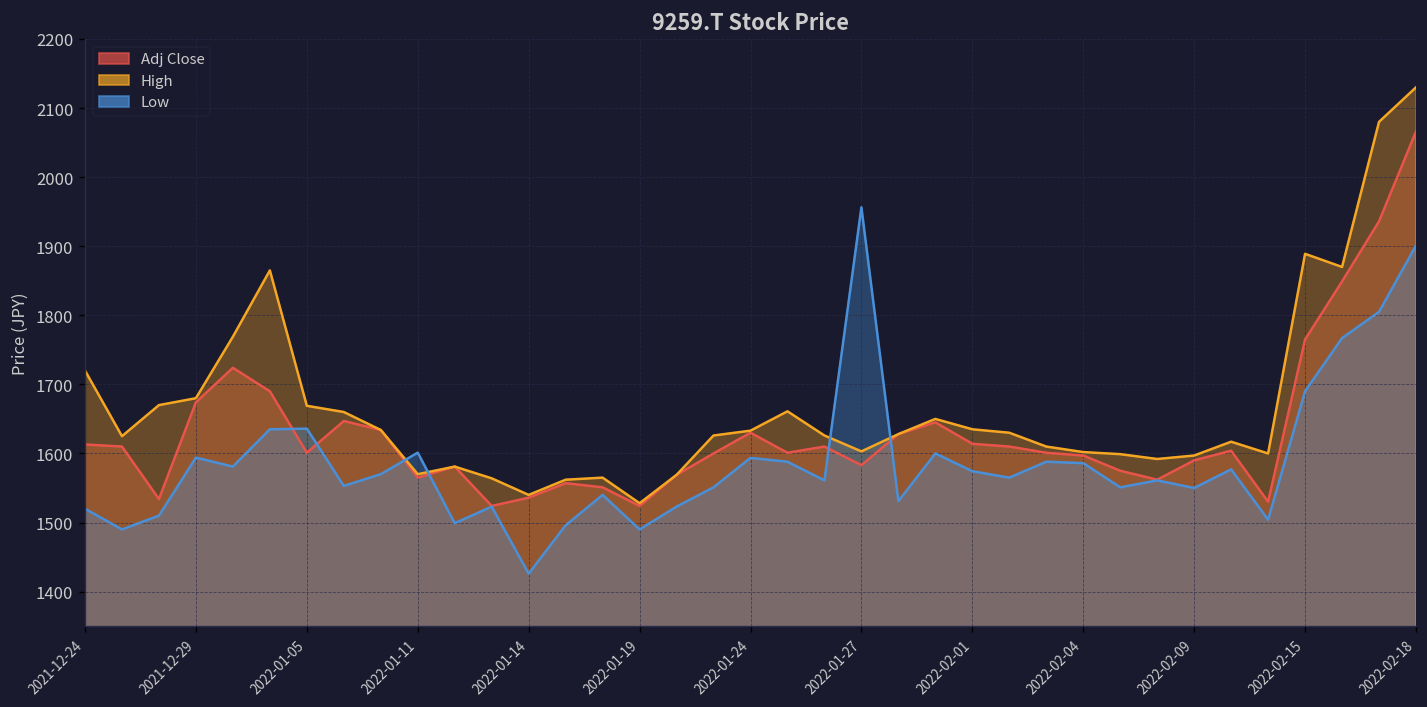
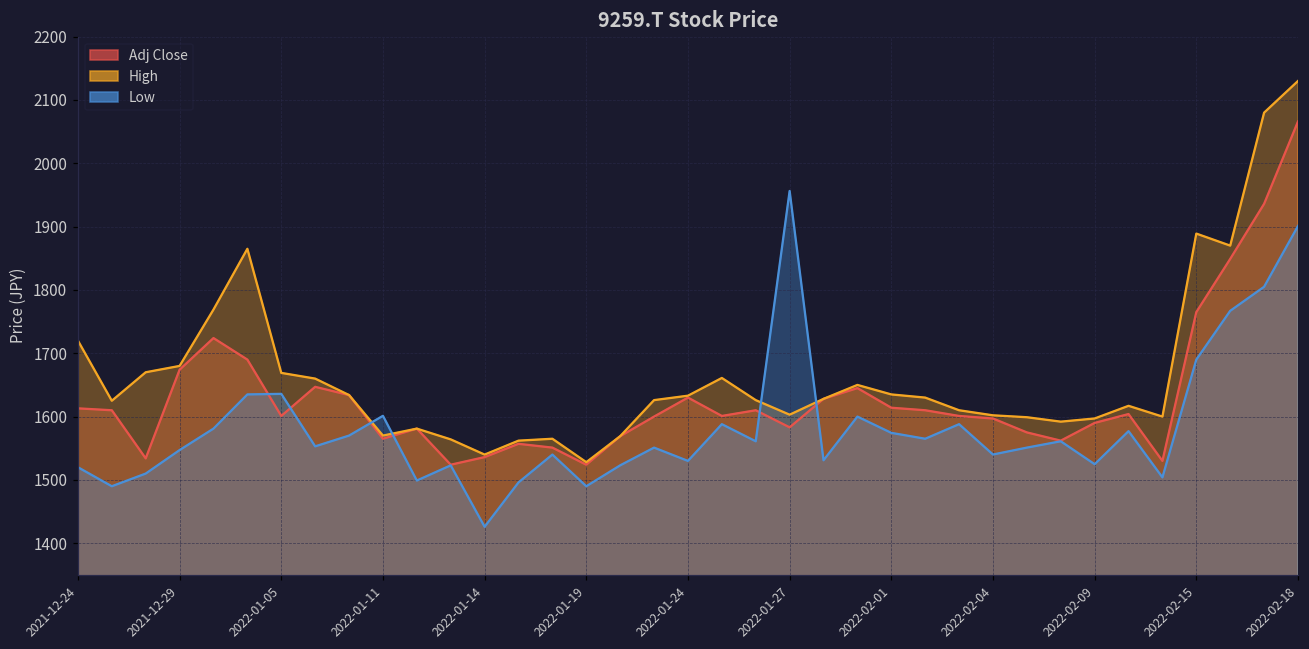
  {
    "Low": {
      "2021-12-24": 1520,
-     "2021-12-29": 1590,
+     "2021-12-29": 1550,
      "2022-01-05": 1640,
      "2022-01-11": 1600,
      "2022-01-14": 1430,
      "2022-01-19": 1490,
-     "2022-01-24": 1590,
+     "2022-01-24": 1530,
      "2022-01-27": 1960,
      "2022-02-01": 1570,
-     "2022-02-04": 1590,
-     "2022-02-09": 1550,
+     "2022-02-04": 1540,
+     "2022-02-09": 1520,
      "2022-02-15": 1690,
      "2022-02-18": 1900
    }
  }
